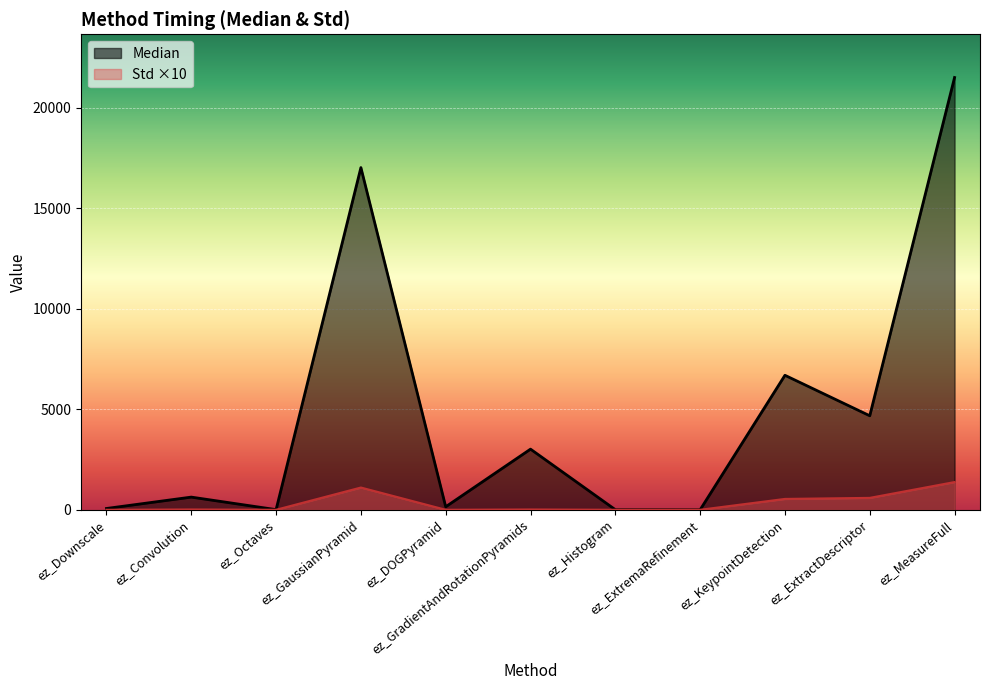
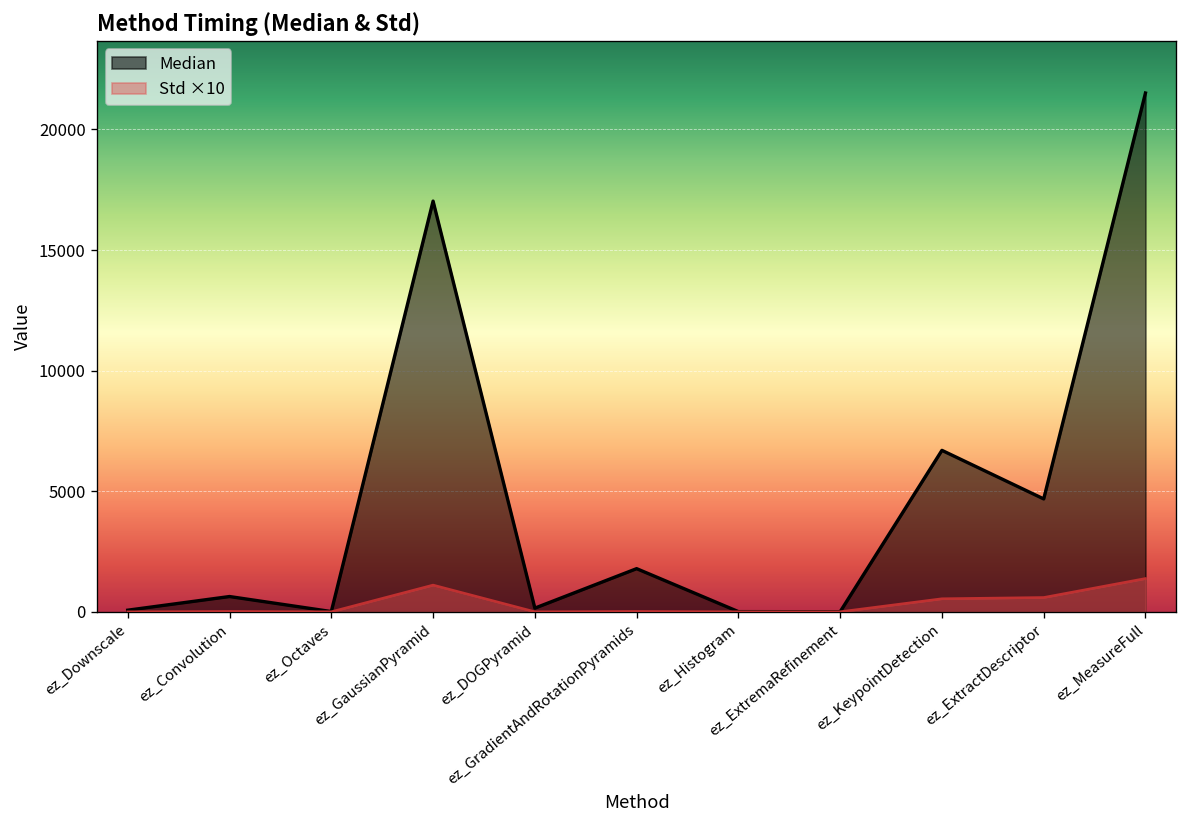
  {
    "Median": {
      "ez_Convolution": 600,
      "ez_GaussianPyramid": 17000,
      "ez_DOGPyramid": 100,
-     "ez_GradientAndRotationPyramids": 3000,
+     "ez_GradientAndRotationPyramids": 1800,
      "ez_KeypointDetection": 6700,
      "ez_ExtractDescriptor": 4700,
      "ez_MeasureFull": 21500
    },
    "Std ×10": {
      "ez_Convolution": 0,
      "ez_GaussianPyramid": 1100,
      "ez_DOGPyramid": 0,
      "ez_GradientAndRotationPyramids": 0,
      "ez_KeypointDetection": 500,
      "ez_ExtractDescriptor": 600,
      "ez_MeasureFull": 1400
    }
  }
